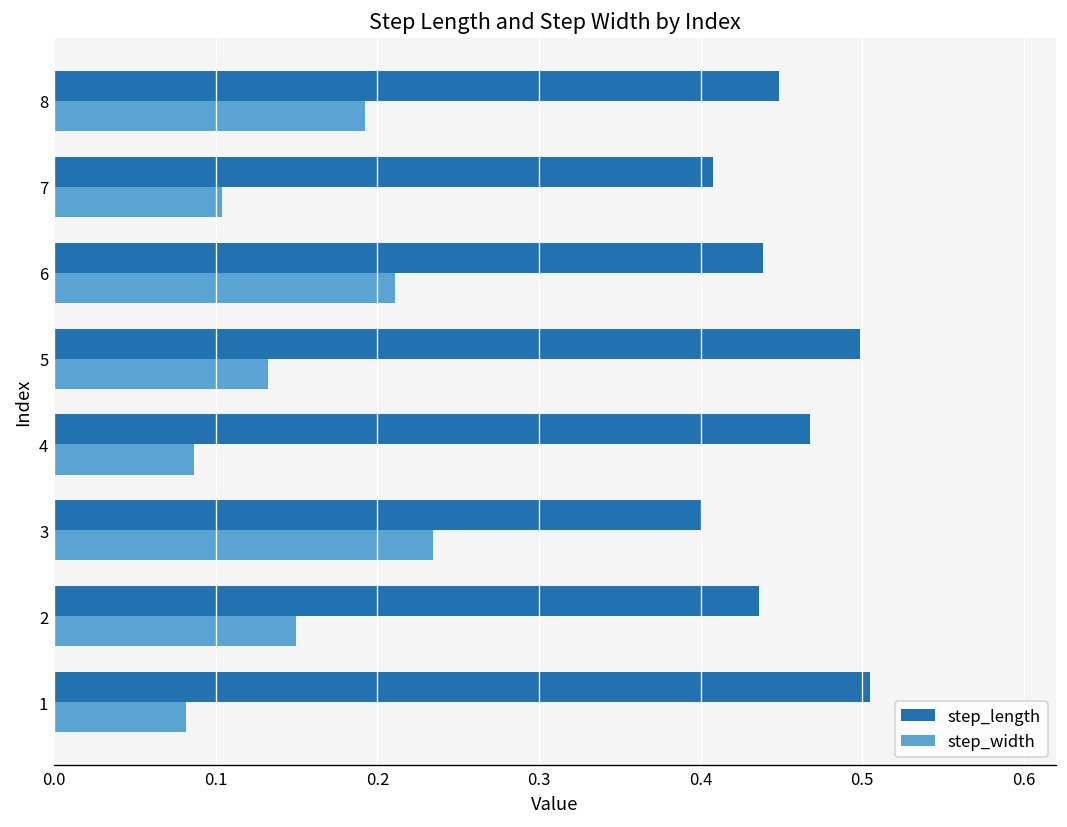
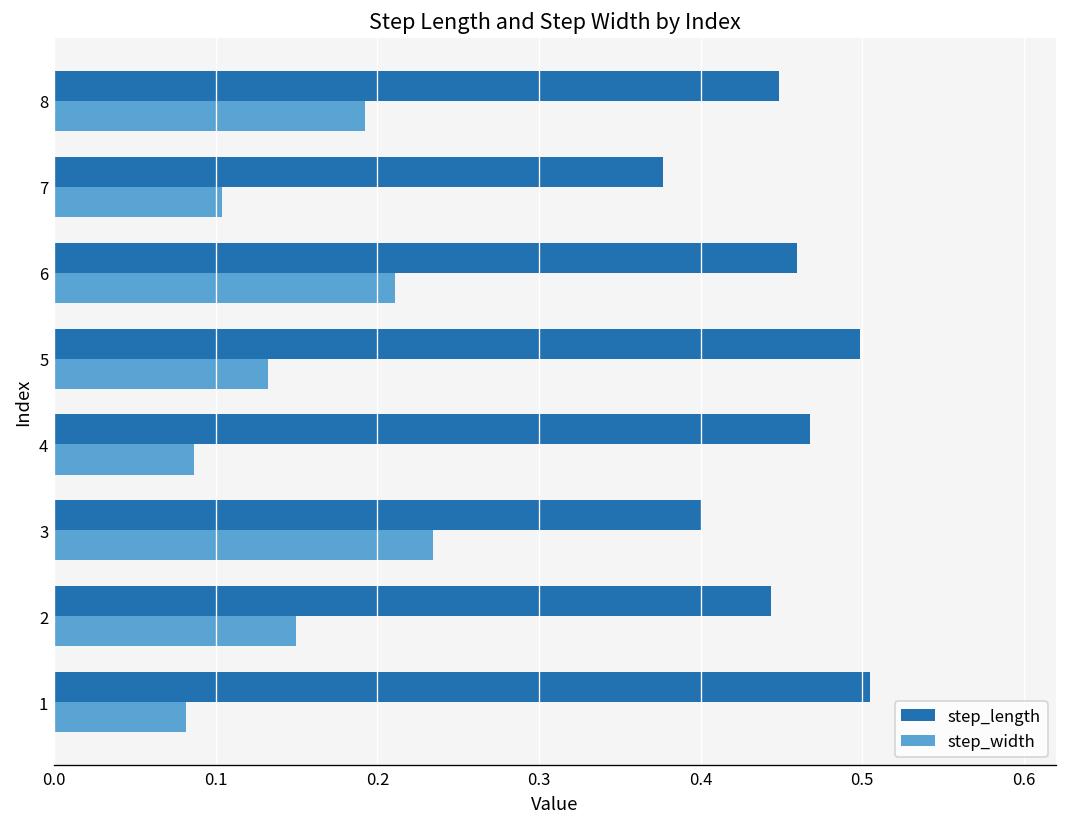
  {
    "step_length": {
      "8": 0.449,
-     "7": 0.408,
-     "6": 0.438,
+     "7": 0.377,
+     "6": 0.460,
      "5": 0.499,
      "4": 0.468,
      "3": 0.401,
-     "2": 0.436,
+     "2": 0.444,
      "1": 0.505
    },
    "step_width": {
      "8": 0.192,
      "7": 0.104,
      "6": 0.211,
      "5": 0.133,
      "4": 0.087,
      "3": 0.235,
      "2": 0.150,
      "1": 0.082
    }
  }
